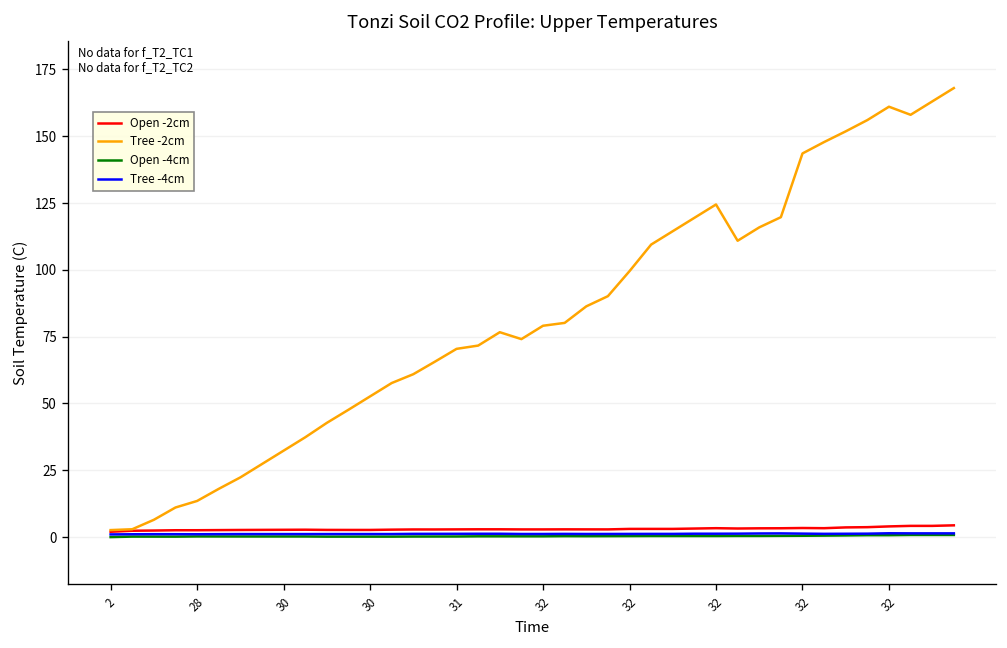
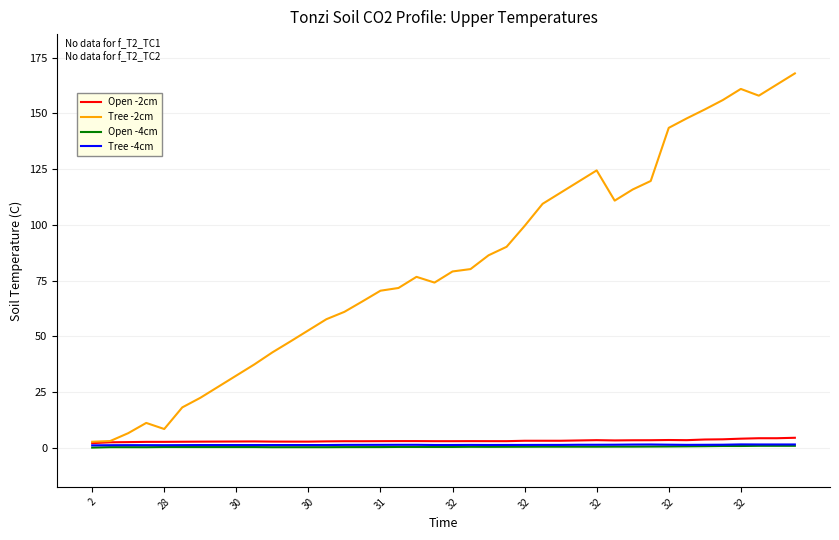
  {
    "Open -2cm": {
      "28": 3
    },
    "Tree -2cm": {
-     "28": 14
+     "28": 8
    }
  }
